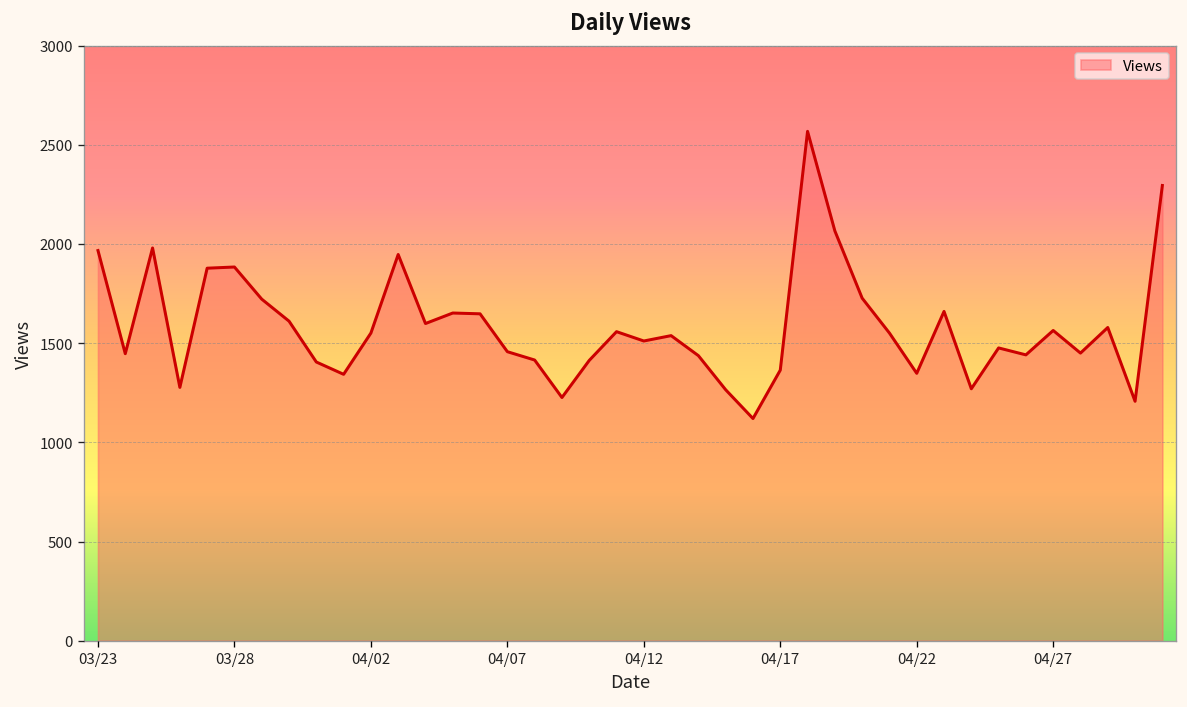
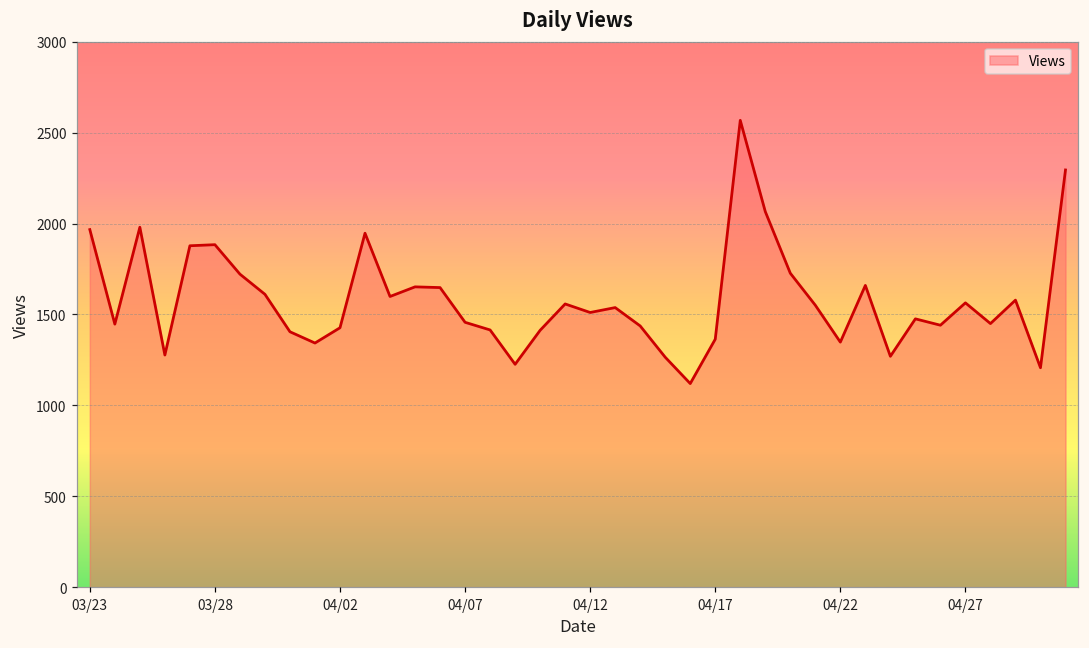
  {
    "03/23": 1970,
    "03/28": 1880,
-   "04/02": 1550,
+   "04/02": 1430,
    "04/07": 1460,
    "04/12": 1510,
    "04/17": 1360,
    "04/22": 1350,
    "04/27": 1560
  }
